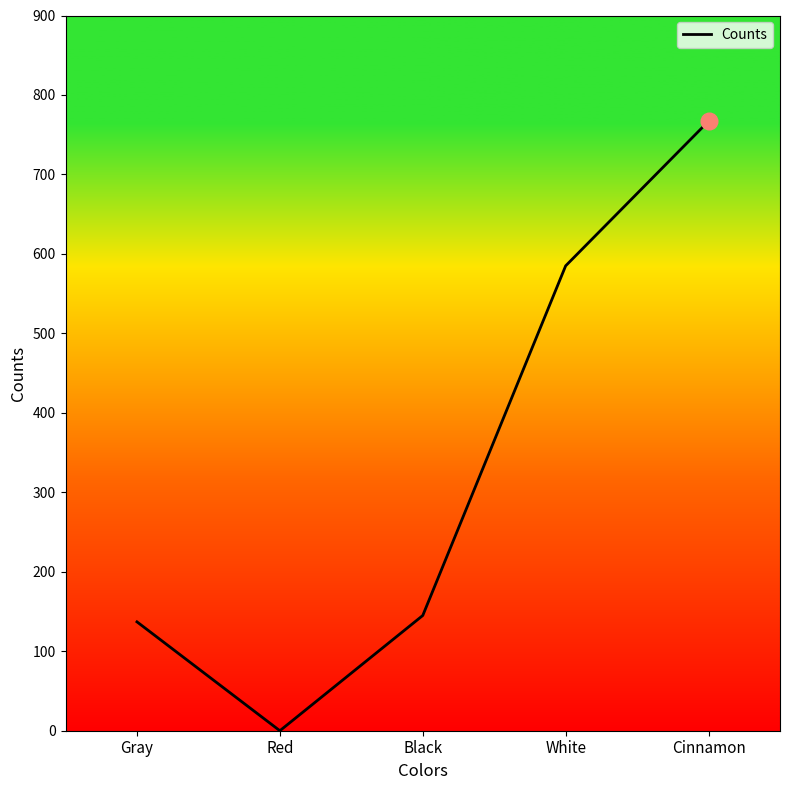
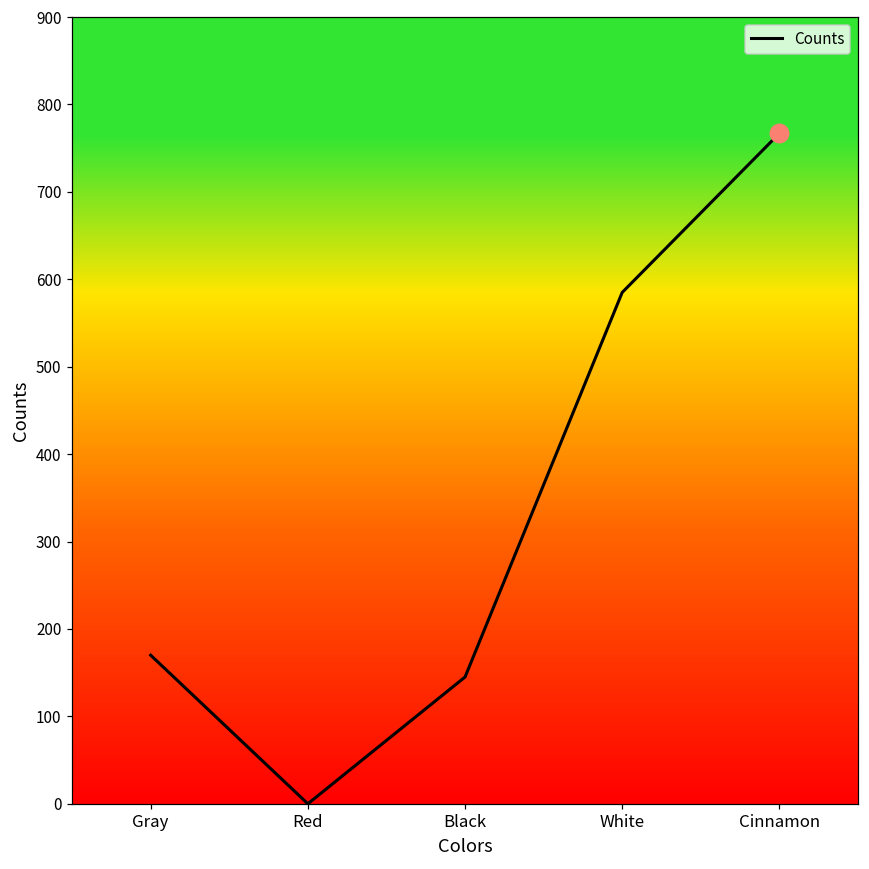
  {
    "Counts": {
-     "Gray": 140,
+     "Gray": 170,
      "Red": 0,
      "Black": 150,
      "White": 590
    }
  }
